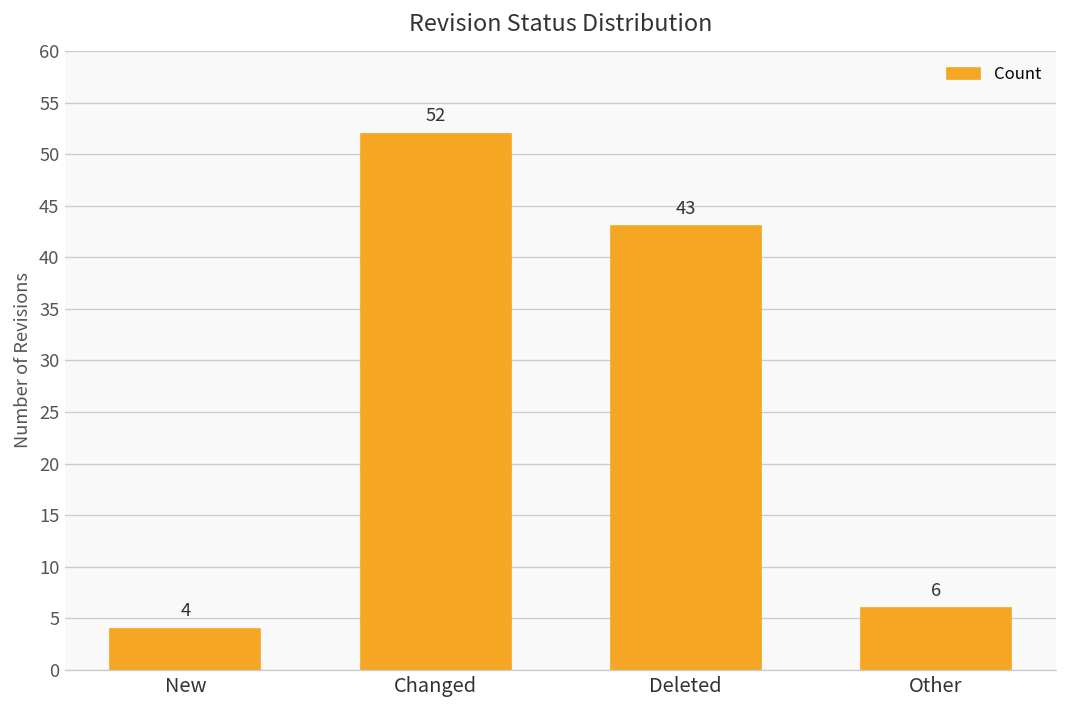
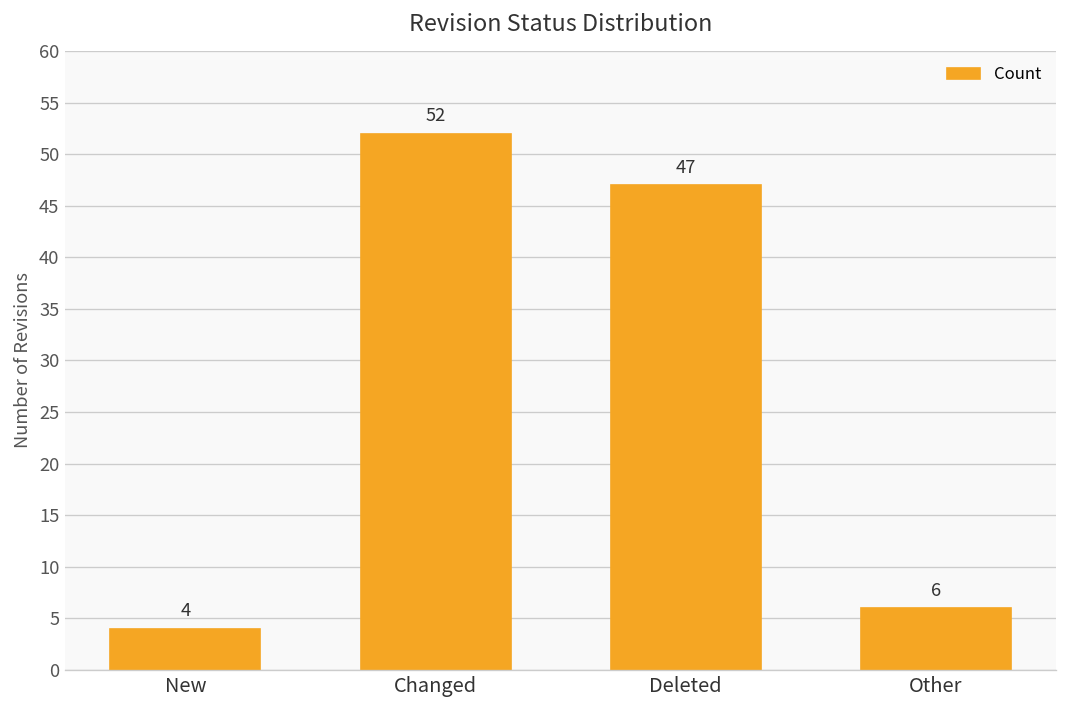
  {
    "New": 4,
    "Changed": 52,
-   "Deleted": 43,
+   "Deleted": 47,
    "Other": 6
  }
